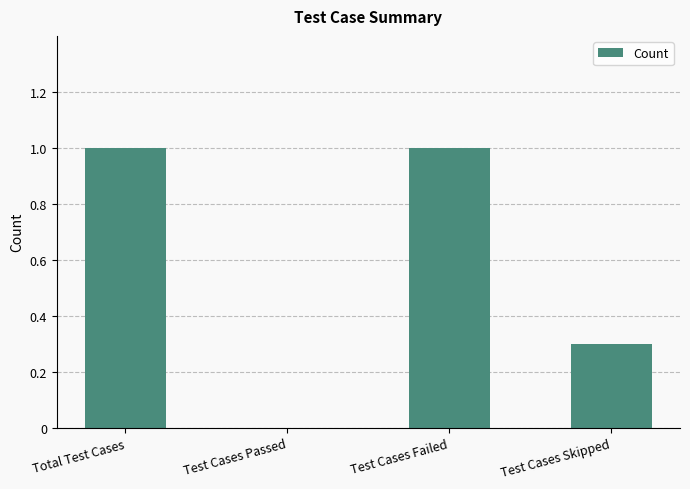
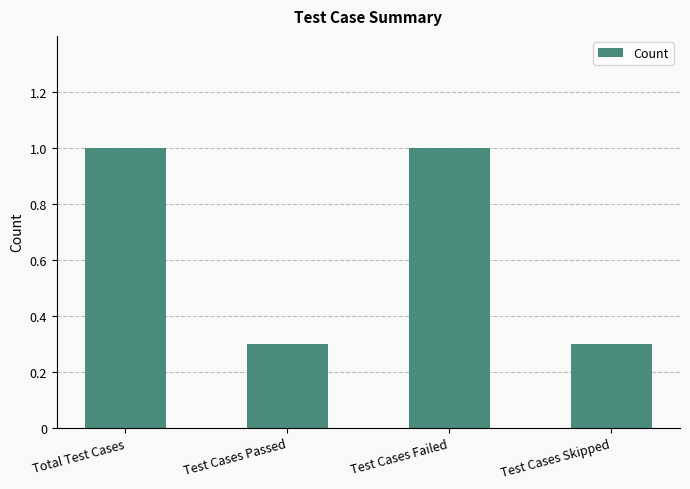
  {
    "Total Test Cases": 1.0,
-   "Test Cases Passed": 0.0,
+   "Test Cases Passed": 0.3,
    "Test Cases Failed": 1.0,
    "Test Cases Skipped": 0.3
  }
